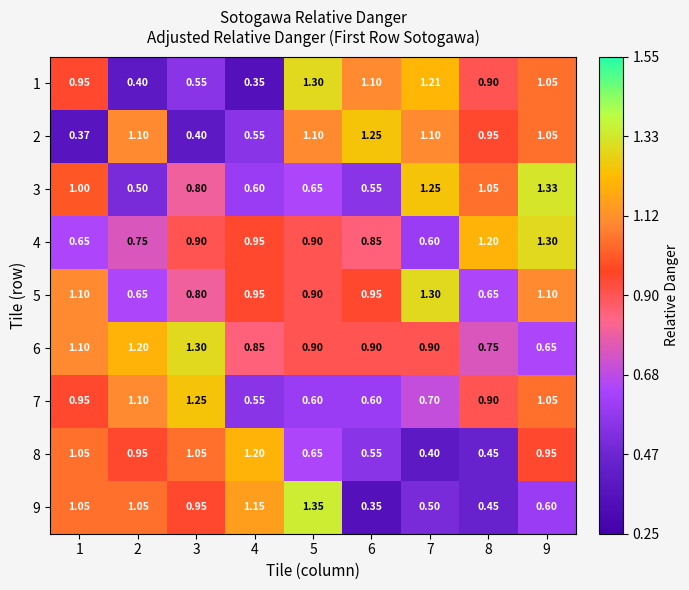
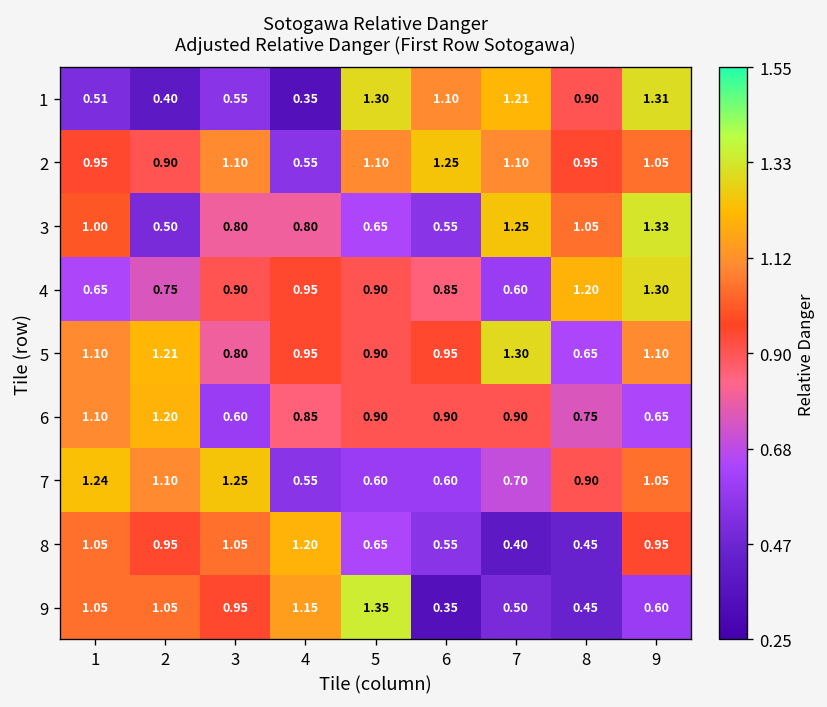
  {
    "1": {
-     "1": 0.95,
+     "1": 0.51,
      "2": 0.40,
      "3": 0.55,
      "4": 0.35,
      "5": 1.30,
      "6": 1.10,
      "7": 1.21,
      "8": 0.90,
-     "9": 1.05
+     "9": 1.31
    },
    "2": {
-     "1": 0.37,
-     "2": 1.10,
-     "3": 0.40,
+     "1": 0.95,
+     "2": 0.90,
+     "3": 1.10,
      "4": 0.55,
      "5": 1.10,
      "6": 1.25,
      "7": 1.10,
      "8": 0.95,
      "9": 1.05
    },
    "3": {
      "1": 1.00,
      "2": 0.50,
      "3": 0.80,
-     "4": 0.60,
+     "4": 0.80,
      "5": 0.65,
      "6": 0.55,
      "7": 1.25,
      "8": 1.05,
      "9": 1.33
    },
    "4": {
      "1": 0.65,
      "2": 0.75,
      "3": 0.90,
      "4": 0.95,
      "5": 0.90,
      "6": 0.85,
      "7": 0.60,
      "8": 1.20,
      "9": 1.30
    },
    "5": {
      "1": 1.10,
-     "2": 0.65,
+     "2": 1.21,
      "3": 0.80,
      "4": 0.95,
      "5": 0.90,
      "6": 0.95,
      "7": 1.30,
      "8": 0.65,
      "9": 1.10
    },
    "6": {
      "1": 1.10,
      "2": 1.20,
-     "3": 1.30,
+     "3": 0.60,
      "4": 0.85,
      "5": 0.90,
      "6": 0.90,
      "7": 0.90,
      "8": 0.75,
      "9": 0.65
    },
    "7": {
-     "1": 0.95,
+     "1": 1.24,
      "2": 1.10,
      "3": 1.25,
      "4": 0.55,
      "5": 0.60,
      "6": 0.60,
      "7": 0.70,
      "8": 0.90,
      "9": 1.05
    },
    "8": {
      "1": 1.05,
      "2": 0.95,
      "3": 1.05,
      "4": 1.20,
      "5": 0.65,
      "6": 0.55,
      "7": 0.40,
      "8": 0.45,
      "9": 0.95
    },
    "9": {
      "1": 1.05,
      "2": 1.05,
      "3": 0.95,
      "4": 1.15,
      "5": 1.35,
      "6": 0.35,
      "7": 0.50,
      "8": 0.45,
      "9": 0.60
    }
  }
